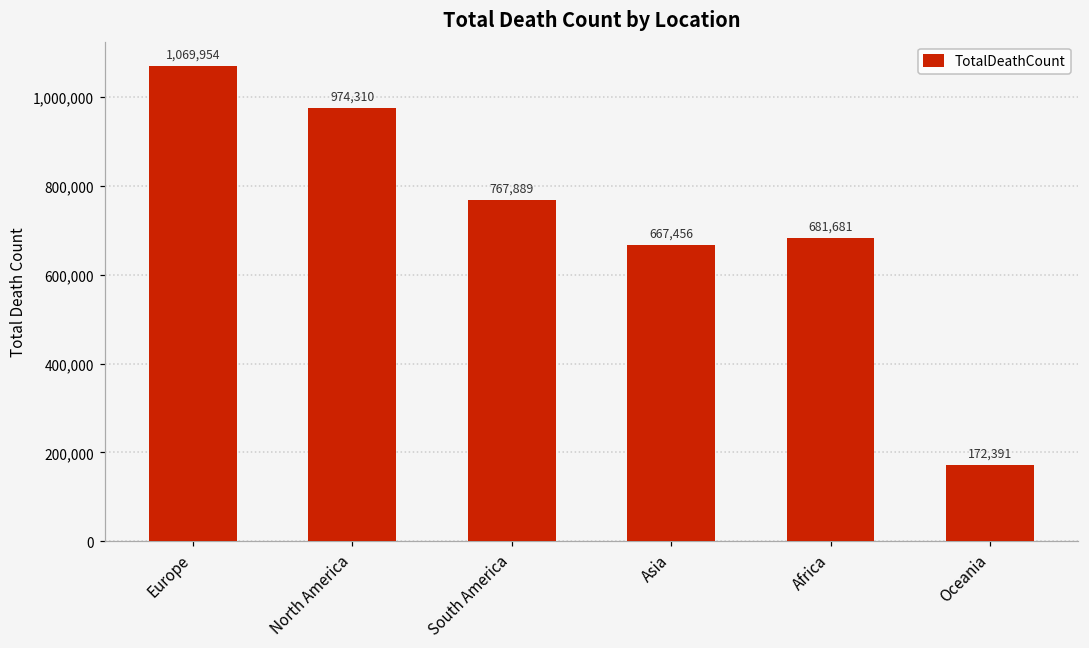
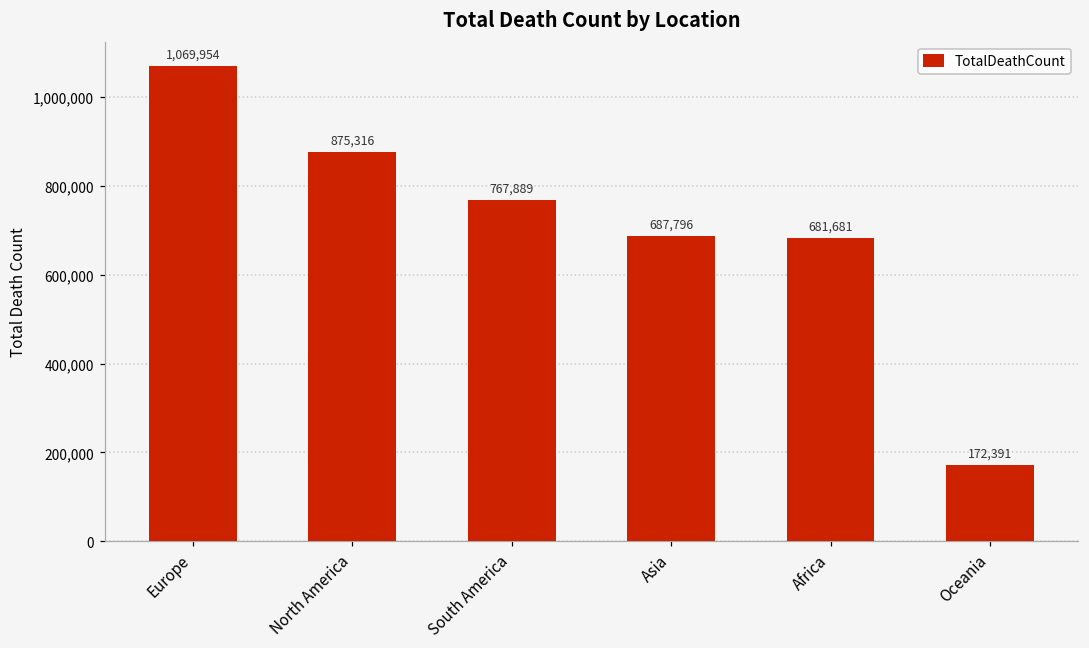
  {
    "Europe": "1,069,954",
-   "North America": "974,310",
+   "North America": "875,316",
    "South America": "767,889",
-   "Asia": "667,456",
+   "Asia": "687,796",
    "Africa": "681,681",
    "Oceania": "172,391"
  }
